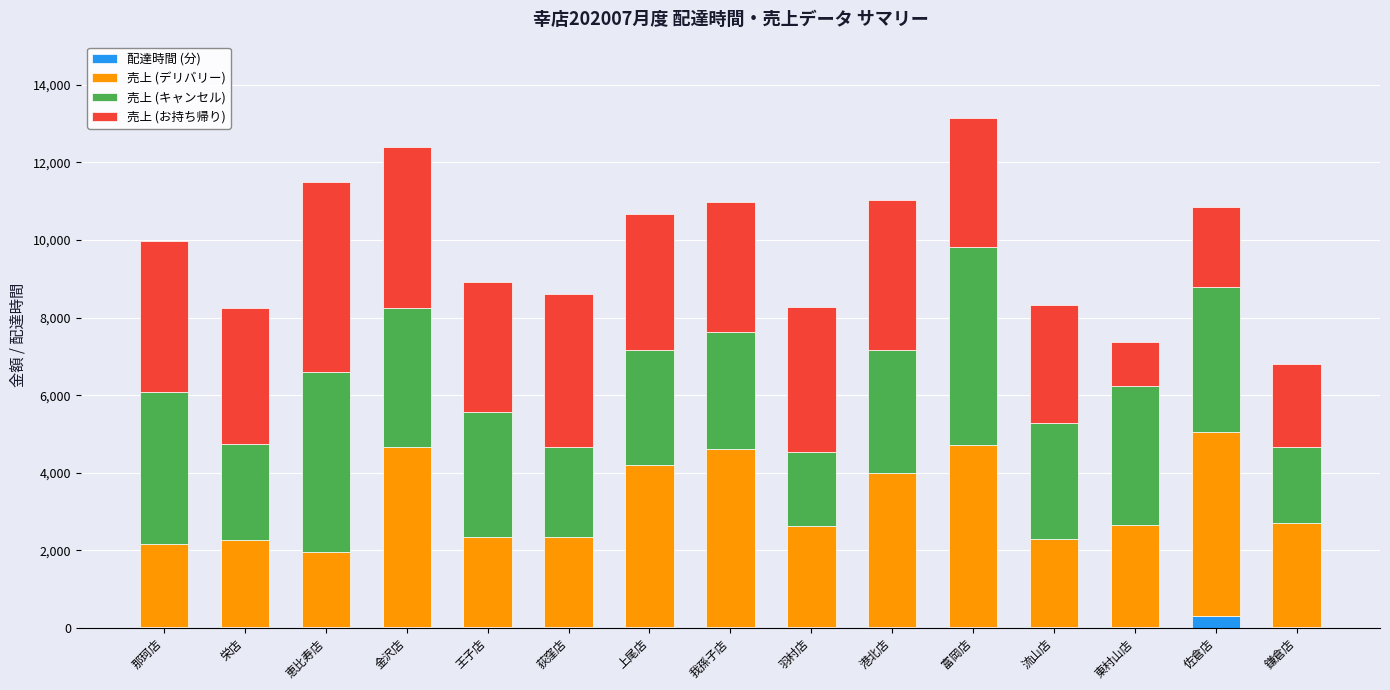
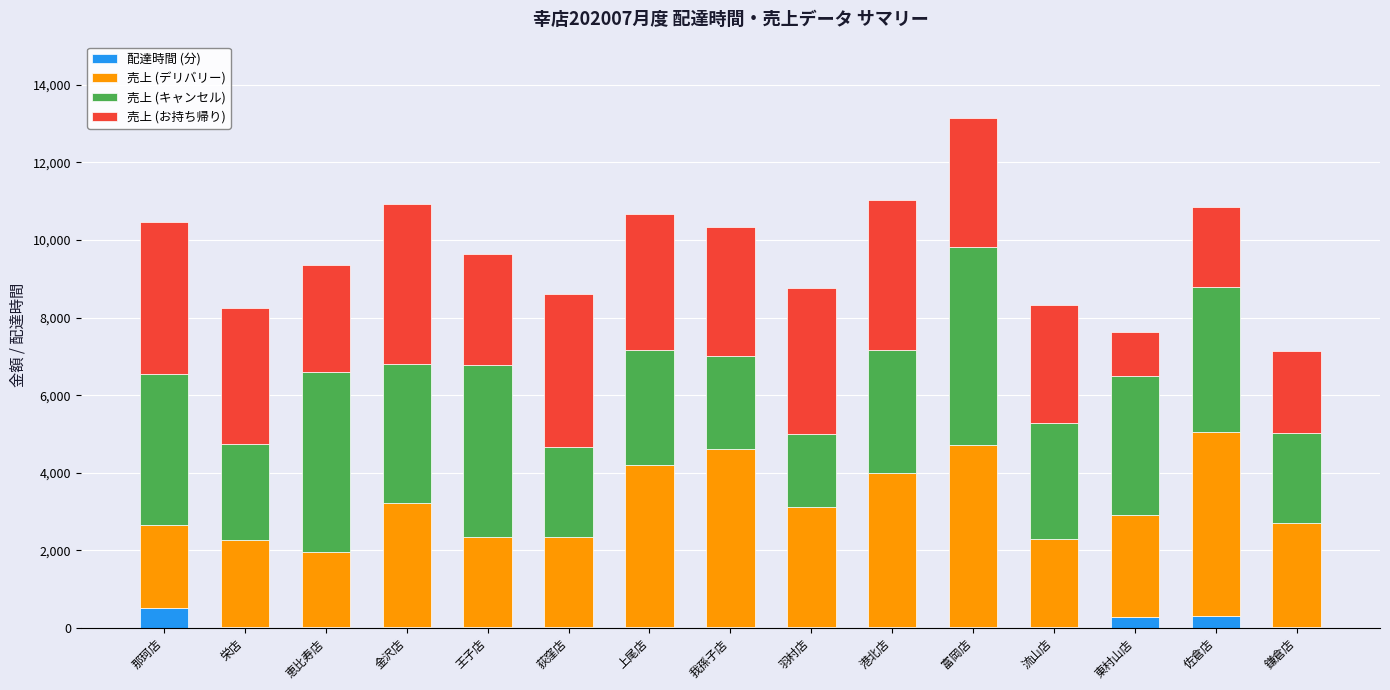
  {
    "配達時間 (分)": {
-     "那珂店": "0",
-     "東村山店": "0",
+     "那珂店": "500",
+     "東村山店": "300",
      "佐倉店": "300"
    },
    "売上 (デリバリー)": {
      "那珂店": "2,200",
      "栄店": "2,200",
      "恵比寿店": "1,900",
-     "金沢店": "4,700",
+     "金沢店": "3,200",
      "王子店": "2,300",
      "荻窪店": "2,300",
      "上尾店": "4,200",
      "我孫子店": "4,600",
-     "羽村店": "2,600",
+     "羽村店": "3,100",
      "港北店": "4,000",
      "富岡店": "4,700",
      "流山店": "2,300",
      "東村山店": "2,600",
      "佐倉店": "4,700",
      "鎌倉店": "2,700"
    },
    "売上 (キャンセル)": {
      "那珂店": "3,900",
      "栄店": "2,500",
      "恵比寿店": "4,700",
      "金沢店": "3,600",
-     "王子店": "3,200",
+     "王子店": "4,400",
      "荻窪店": "2,300",
      "上尾店": "3,000",
-     "我孫子店": "3,000",
+     "我孫子店": "2,400",
      "羽村店": "1,900",
      "港北店": "3,200",
      "富岡店": "5,100",
      "流山店": "3,000",
      "東村山店": "3,600",
      "佐倉店": "3,700",
-     "鎌倉店": "2,000"
+     "鎌倉店": "2,300"
    },
    "売上 (お持ち帰り)": {
      "那珂店": "3,900",
      "栄店": "3,500",
-     "恵比寿店": "4,900",
+     "恵比寿店": "2,800",
      "金沢店": "4,100",
-     "王子店": "3,300",
+     "王子店": "2,900",
      "荻窪店": "3,900",
      "上尾店": "3,500",
      "我孫子店": "3,300",
      "羽村店": "3,700",
      "港北店": "3,900",
      "富岡店": "3,300",
      "流山店": "3,000",
      "東村山店": "1,100",
      "佐倉店": "2,100",
      "鎌倉店": "2,100"
    }
  }
